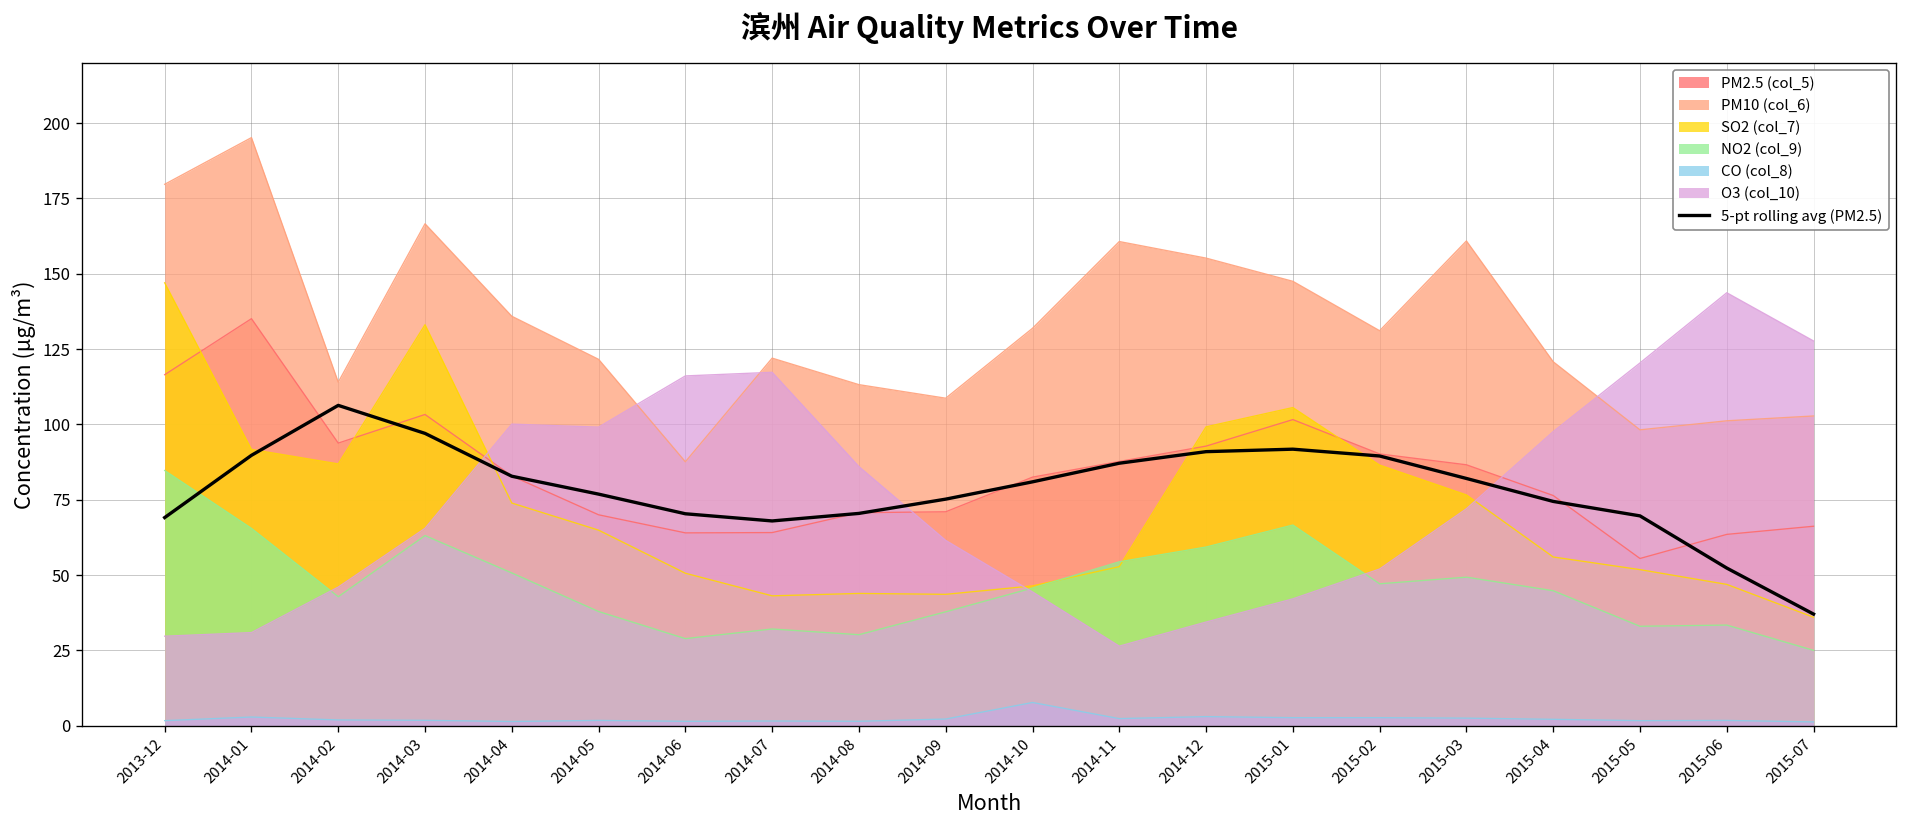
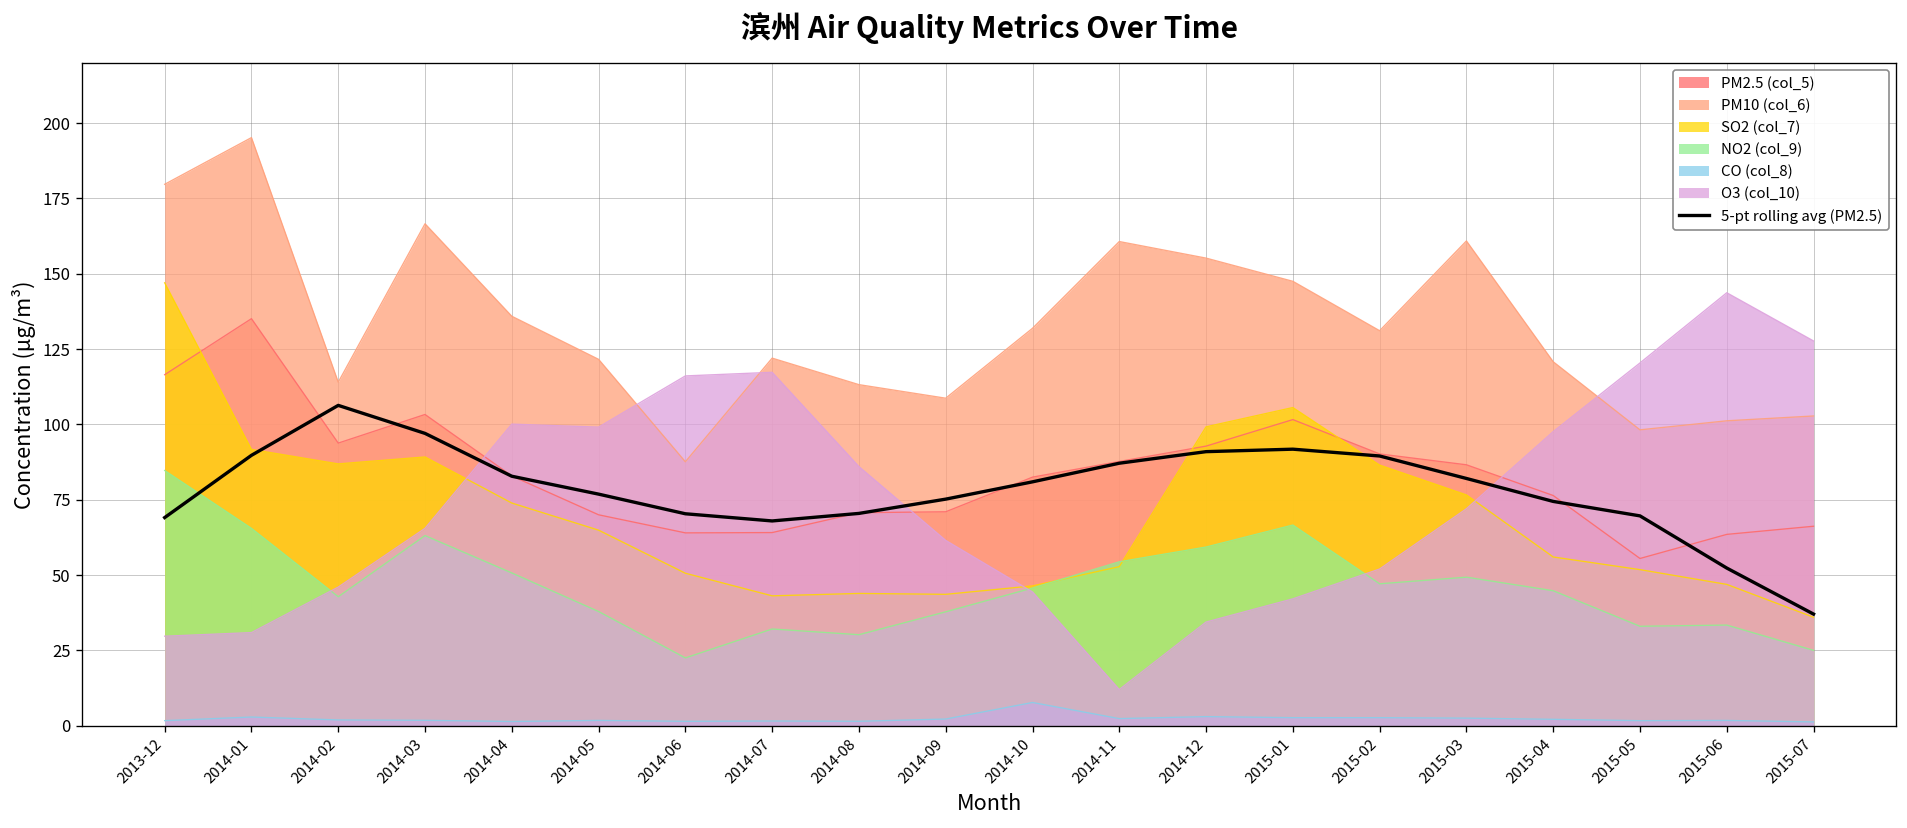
  {
    "SO2 (col_7)": {
      "2013-12": 147,
      "2014-01": 92,
      "2014-02": 87,
-     "2014-03": 133,
+     "2014-03": 89,
      "2014-04": 74,
      "2014-05": 65,
      "2014-06": 51,
      "2014-07": 43,
      "2014-08": 44,
      "2014-09": 44,
      "2014-11": 53,
      "2014-12": 99,
      "2015-01": 106,
      "2015-02": 87,
      "2015-03": 77,
      "2015-04": 56,
      "2015-05": 52,
      "2015-06": 47,
      "2015-07": 36
    },
    "NO2 (col_9)": {
      "2013-12": 85,
      "2014-01": 66,
      "2014-02": 43,
      "2014-03": 63,
      "2014-04": 51,
      "2014-05": 38,
-     "2014-06": 29,
+     "2014-06": 23,
      "2014-07": 32,
      "2014-08": 30,
      "2014-09": 38,
      "2014-11": 54,
      "2014-12": 59,
      "2015-01": 67,
      "2015-02": 47,
      "2015-03": 49,
      "2015-04": 45,
      "2015-05": 33,
      "2015-06": 33,
      "2015-07": 25
    },
    "CO (col_8)": {
      "2013-12": 2,
      "2014-01": 3,
      "2014-02": 2,
      "2014-03": 2,
      "2014-04": 1,
      "2014-05": 2,
      "2014-06": 1,
      "2014-07": 2,
      "2014-08": 1,
      "2014-09": 2,
      "2014-10": 8,
      "2014-11": 2,
      "2014-12": 3,
      "2015-01": 3,
      "2015-02": 3,
      "2015-03": 3,
      "2015-04": 2,
      "2015-05": 2,
      "2015-06": 2,
      "2015-07": 1
    },
    "O3 (col_10)": {
      "2013-12": 30,
      "2014-01": 31,
      "2014-02": 46,
      "2014-03": 66,
      "2014-04": 100,
      "2014-05": 99,
      "2014-06": 116,
      "2014-07": 117,
      "2014-08": 86,
      "2014-09": 62,
      "2014-10": 44,
-     "2014-11": 26,
+     "2014-11": 12,
      "2014-12": 34,
      "2015-01": 42,
      "2015-02": 52,
      "2015-03": 72,
      "2015-04": 98,
      "2015-05": 120,
      "2015-06": 144,
      "2015-07": 128
    },
    "5-pt rolling avg (PM2.5)": {
      "2013-12": 69,
      "2014-01": 90,
      "2014-02": 106,
      "2014-03": 97,
      "2014-05": 77,
      "2014-06": 70,
      "2014-07": 68,
      "2014-09": 75,
      "2014-10": 81,
      "2014-12": 91,
      "2015-01": 92,
      "2015-03": 82,
      "2015-04": 74,
      "2015-05": 70,
      "2015-06": 52,
      "2015-07": 37
    }
  }
